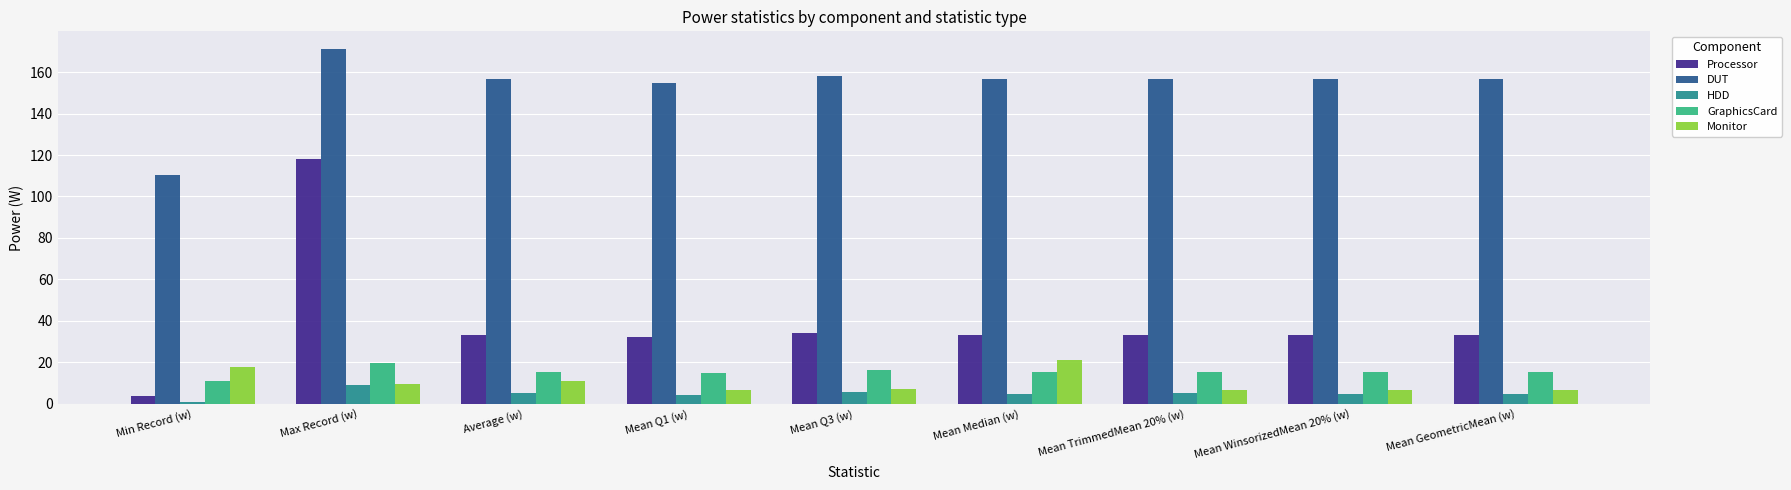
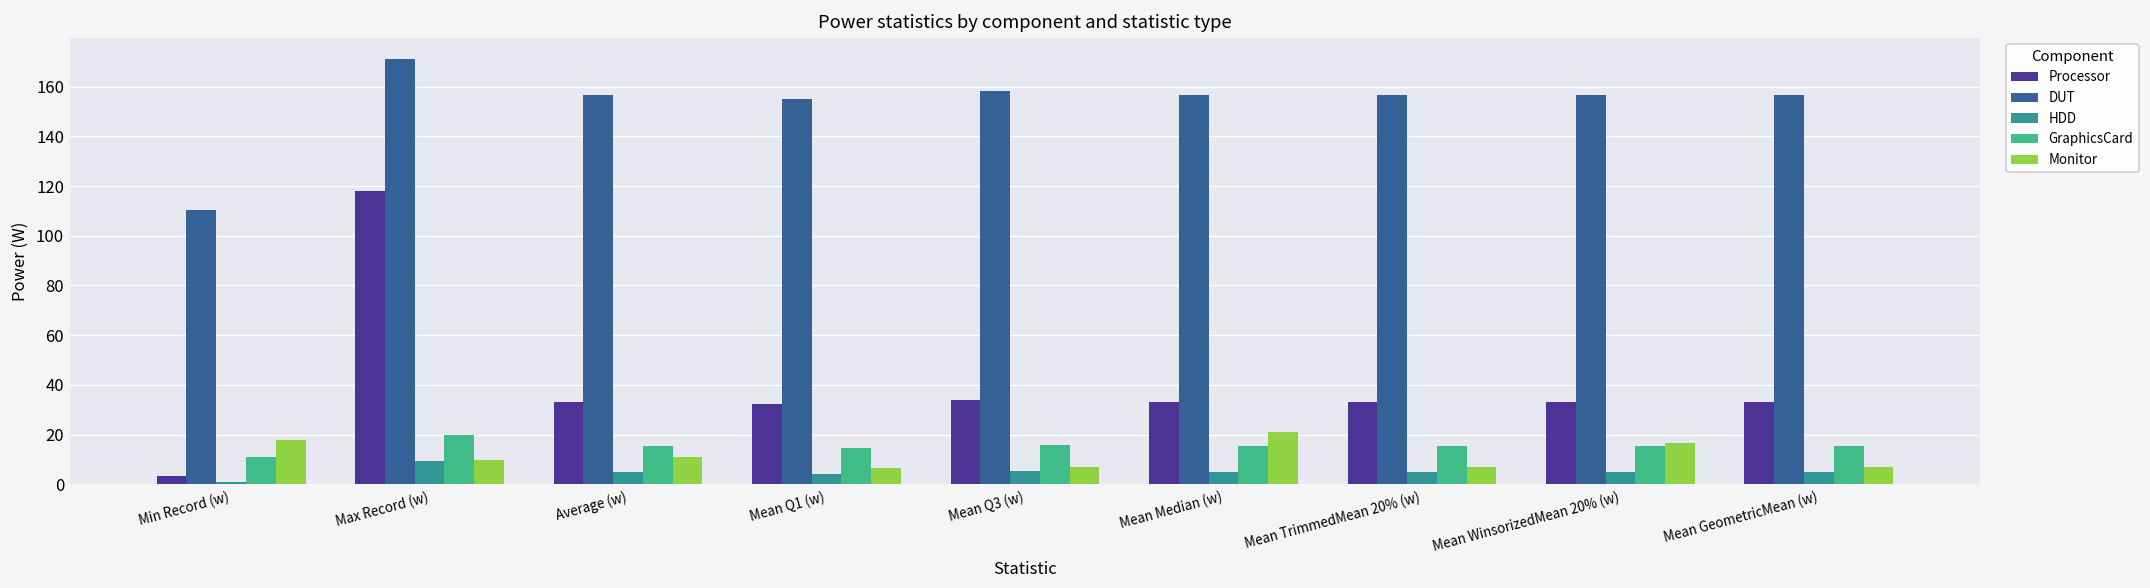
  {
    "Monitor": {
      "Min Record (w)": 18,
      "Max Record (w)": 10,
      "Average (w)": 11,
      "Mean Q1 (w)": 7,
      "Mean Q3 (w)": 7,
      "Mean Median (w)": 21,
      "Mean TrimmedMean 20% (w)": 7,
-     "Mean WinsorizedMean 20% (w)": 7,
+     "Mean WinsorizedMean 20% (w)": 16,
      "Mean GeometricMean (w)": 7
    }
  }
